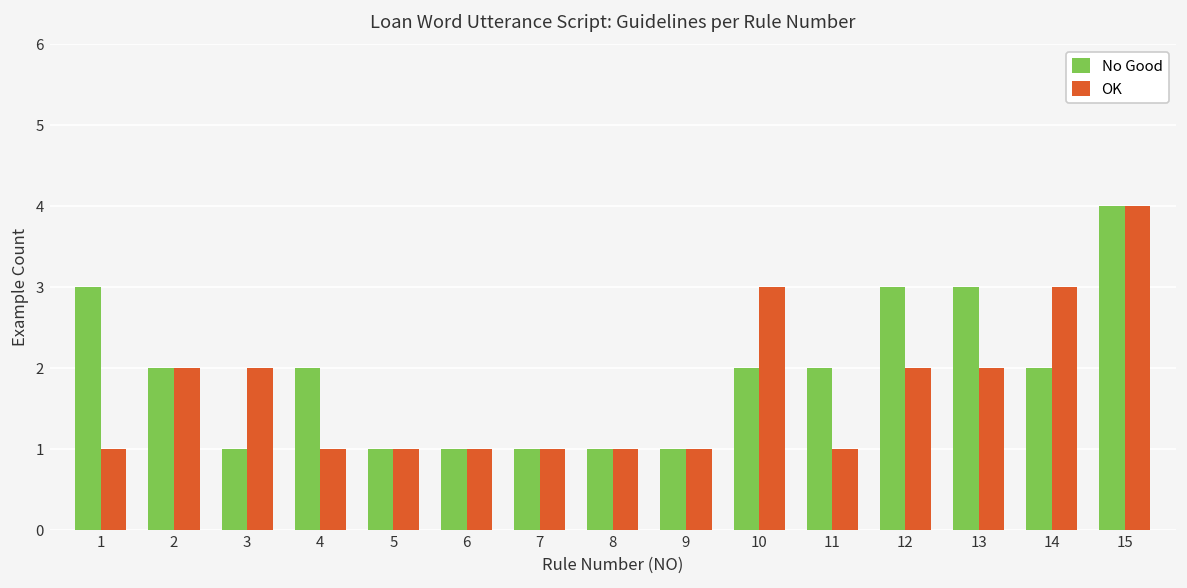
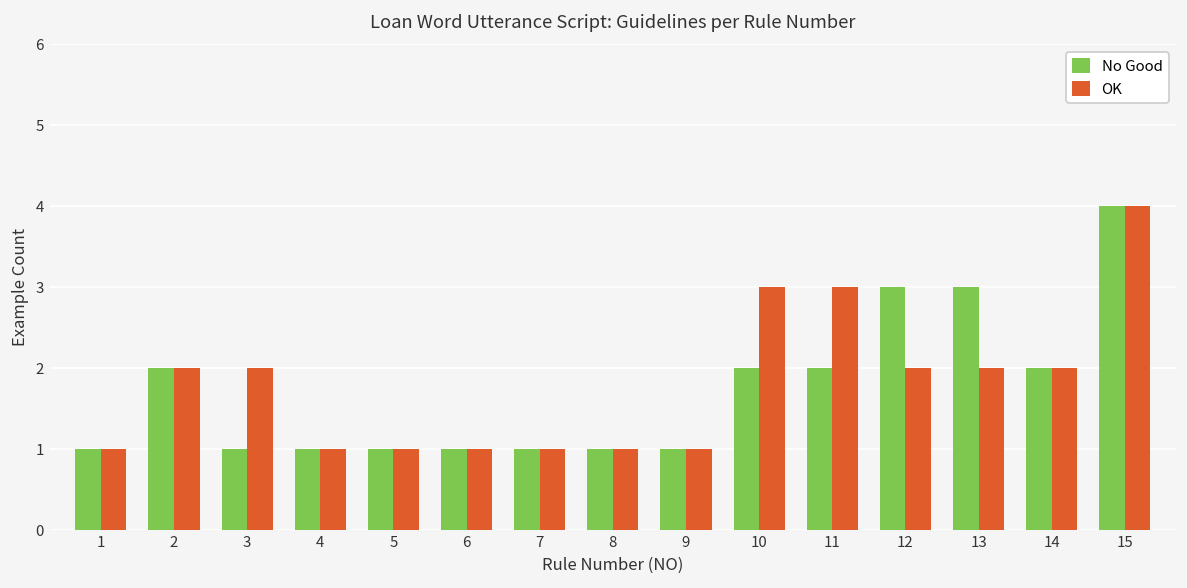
  {
    "No Good": {
-     "1": 3,
+     "1": 1,
      "2": 2,
      "3": 1,
-     "4": 2,
+     "4": 1,
      "5": 1,
      "6": 1,
      "7": 1,
      "8": 1,
      "9": 1,
      "10": 2,
      "11": 2,
      "12": 3,
      "13": 3,
      "14": 2,
      "15": 4
    },
    "OK": {
      "1": 1,
      "2": 2,
      "3": 2,
      "4": 1,
      "5": 1,
      "6": 1,
      "7": 1,
      "8": 1,
      "9": 1,
      "10": 3,
-     "11": 1,
+     "11": 3,
      "12": 2,
      "13": 2,
-     "14": 3,
+     "14": 2,
      "15": 4
    }
  }
